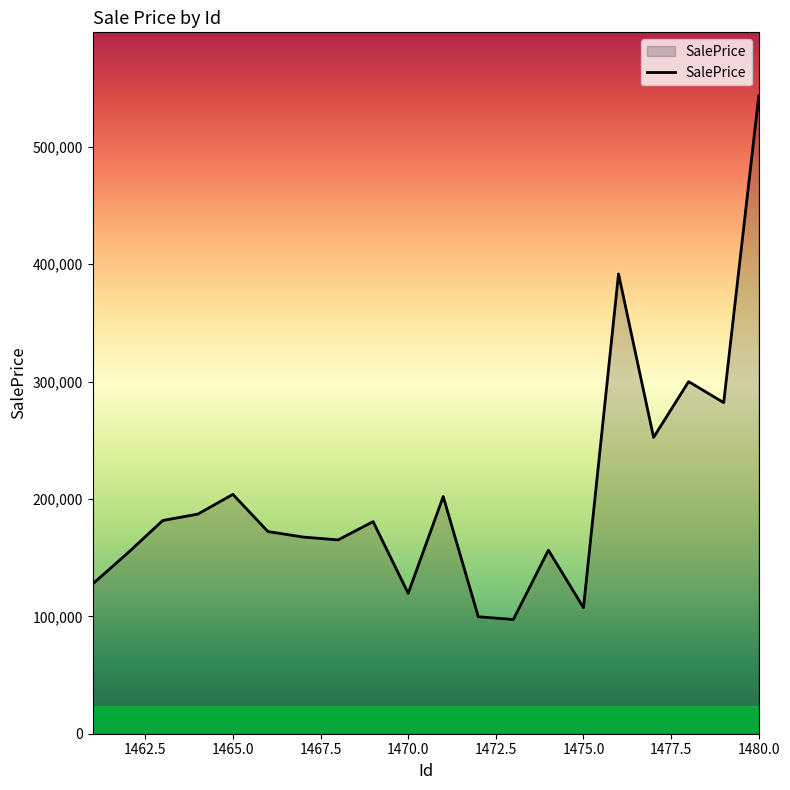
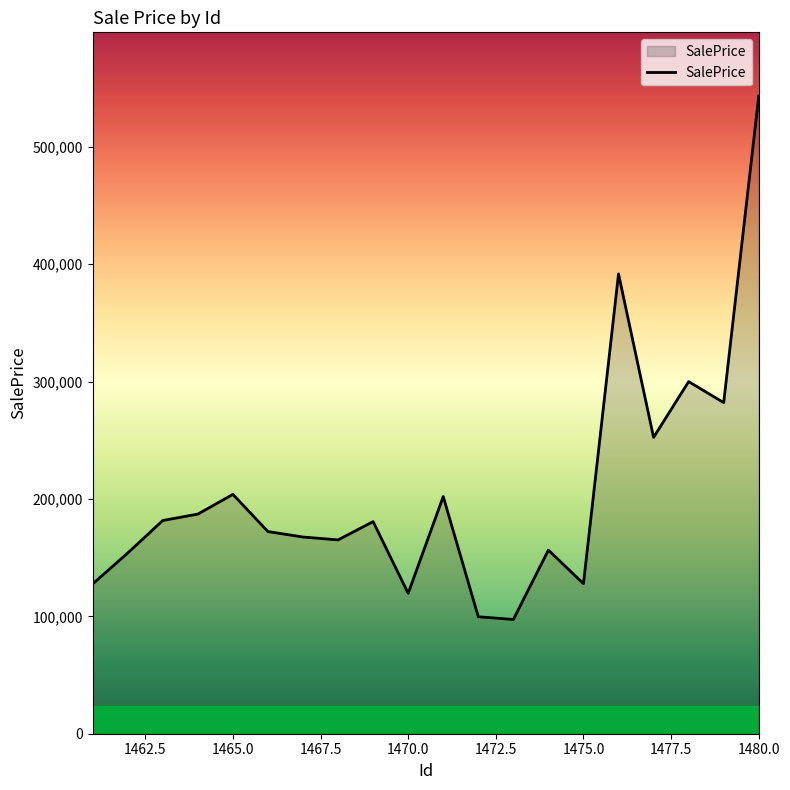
  {
    "1465.0": "204,000",
    "1470.0": "120,000",
-   "1475.0": "107,000",
+   "1475.0": "128,000",
    "1480.0": "543,000"
  }
